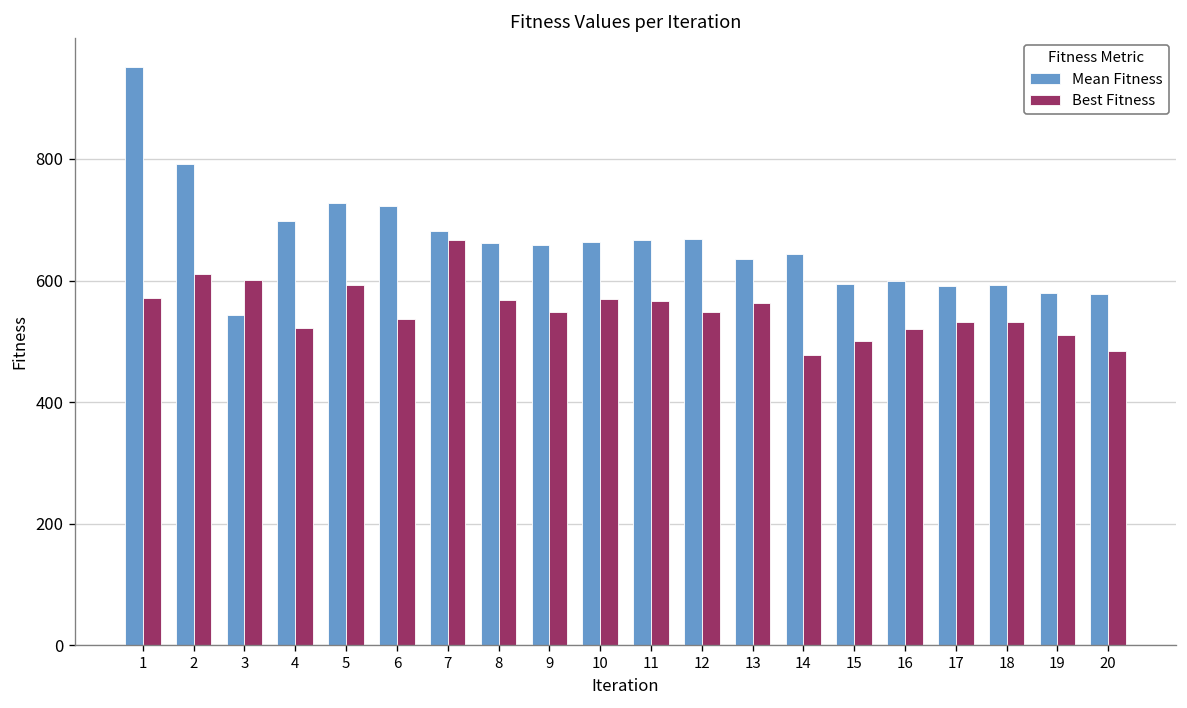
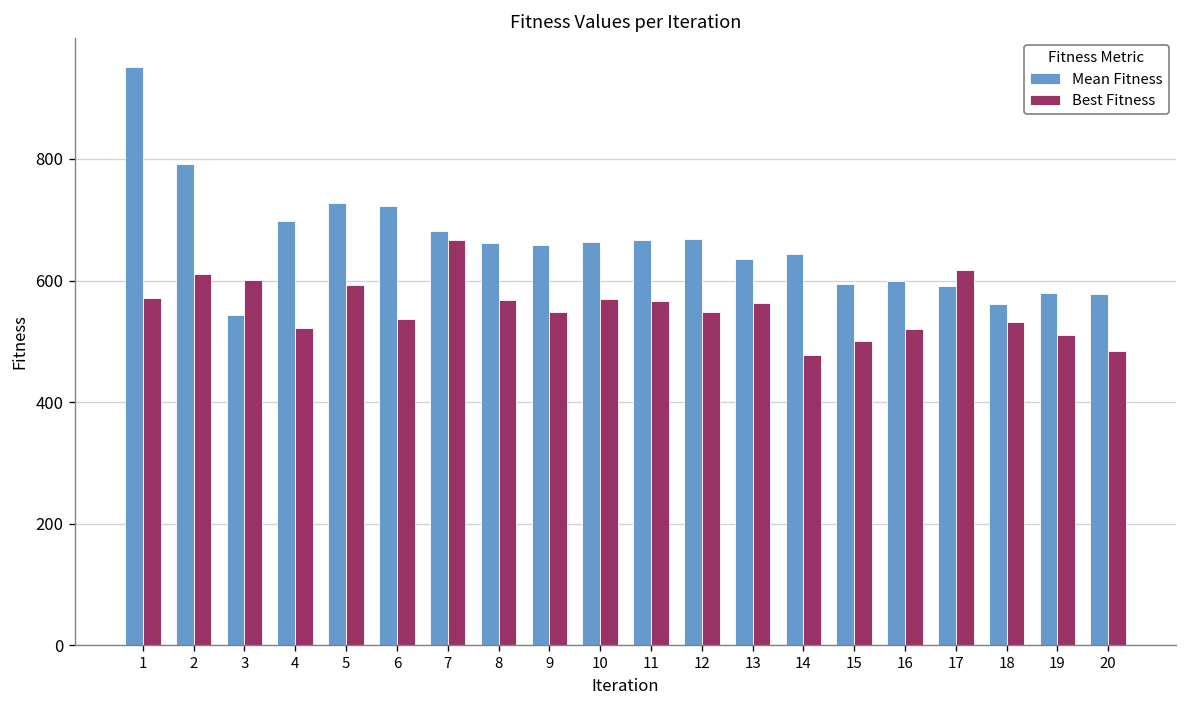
  {
    "Mean Fitness": {
      "1": 950,
      "2": 790,
      "3": 540,
      "4": 700,
      "5": 730,
      "6": 720,
      "7": 680,
      "8": 660,
      "9": 660,
      "10": 660,
      "11": 670,
      "12": 670,
      "13": 640,
      "14": 640,
      "15": 600,
      "16": 600,
      "17": 590,
-     "18": 590,
+     "18": 560,
      "19": 580,
      "20": 580
    },
    "Best Fitness": {
      "1": 570,
      "2": 610,
      "3": 600,
      "4": 520,
      "5": 590,
      "6": 540,
      "7": 670,
      "8": 570,
      "9": 550,
      "10": 570,
      "11": 570,
      "12": 550,
      "13": 560,
      "14": 480,
      "15": 500,
      "16": 520,
-     "17": 530,
+     "17": 620,
      "18": 530,
      "19": 510,
      "20": 480
    }
  }
